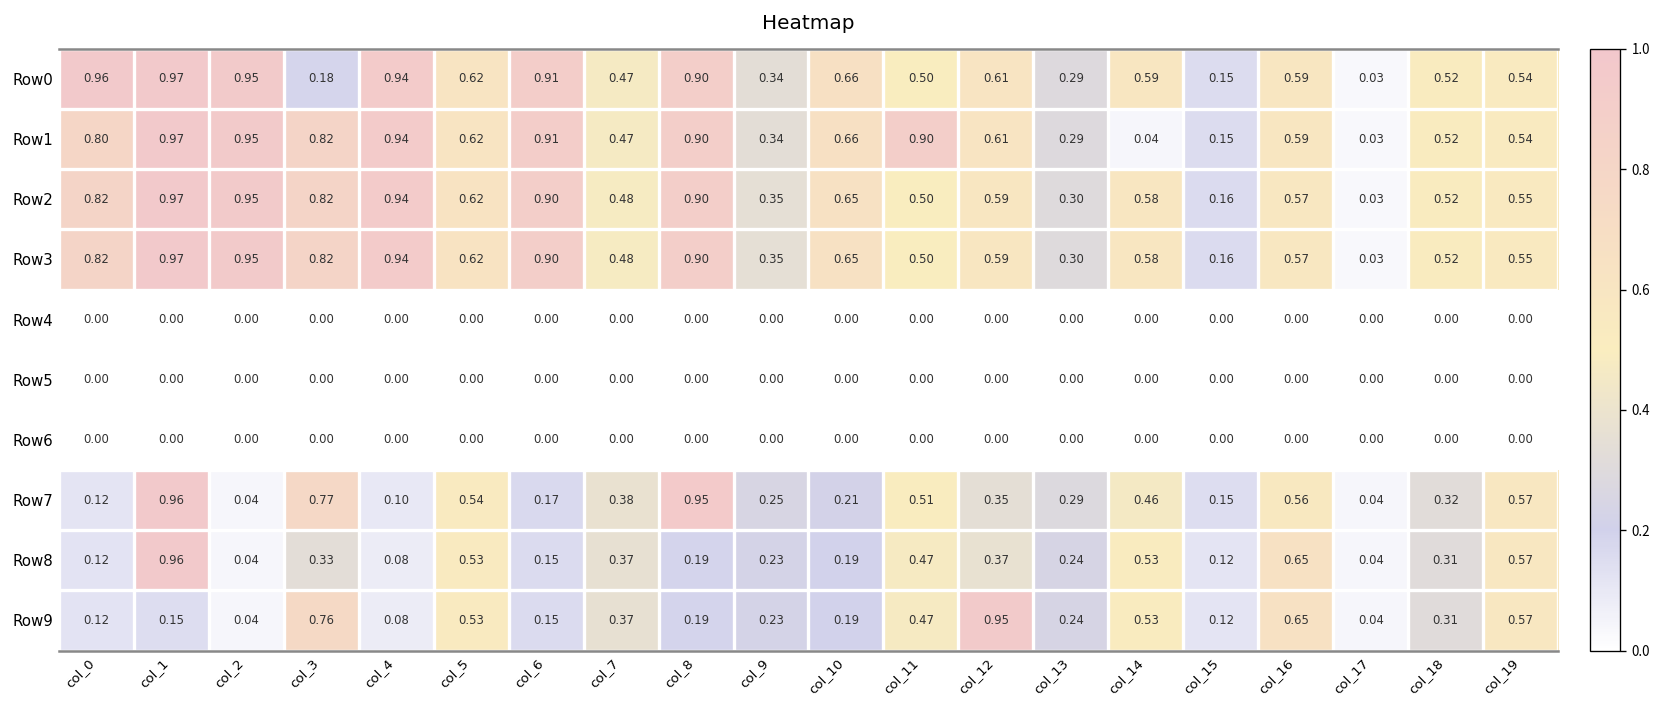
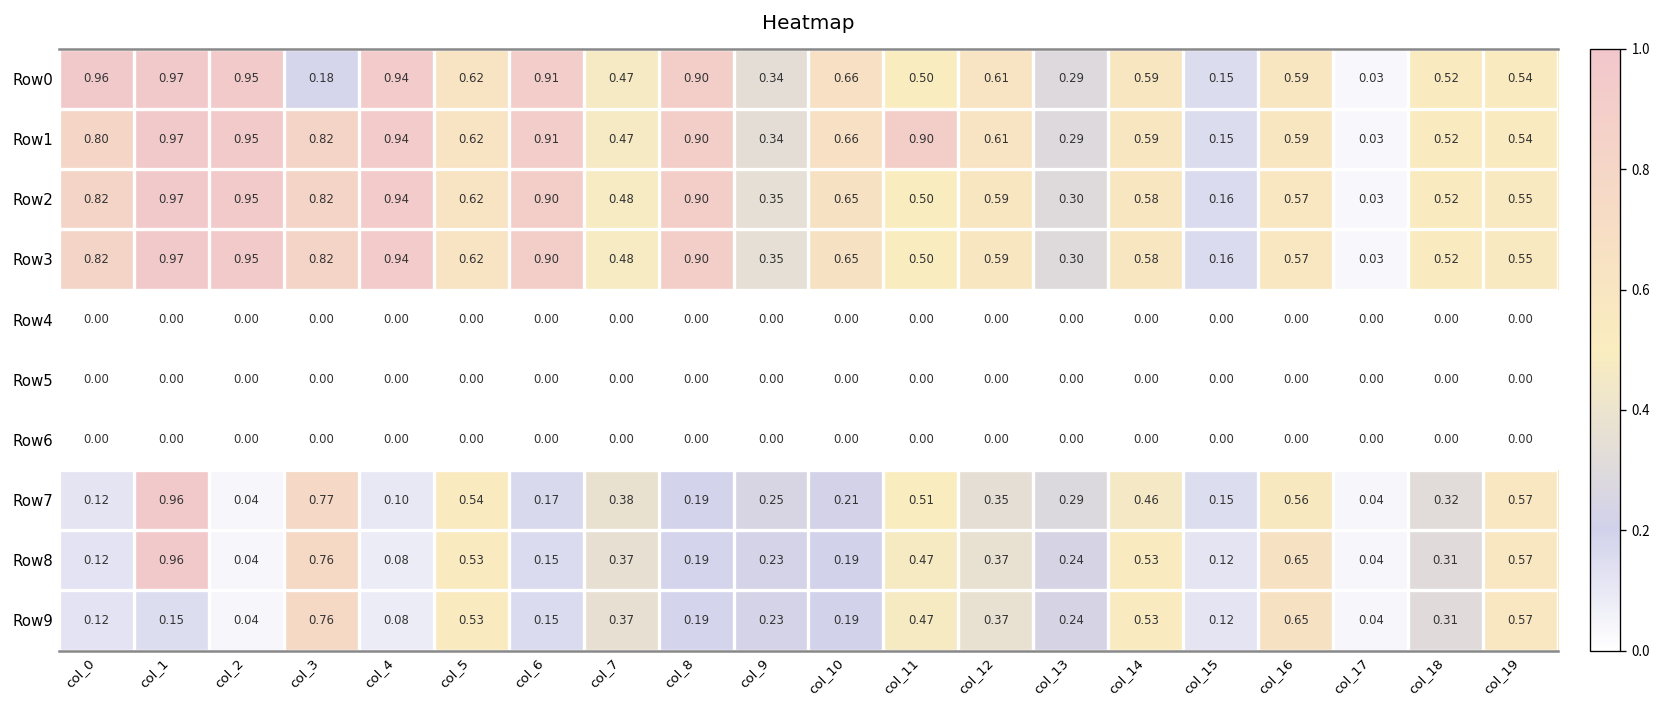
  {
    "Row0": {
      "col_0": 0.96,
      "col_1": 0.97,
      "col_2": 0.95,
      "col_3": 0.18,
      "col_4": 0.94,
      "col_5": 0.62,
      "col_6": 0.91,
      "col_7": 0.47,
      "col_8": 0.90,
      "col_9": 0.34,
      "col_10": 0.66,
      "col_11": 0.50,
      "col_12": 0.61,
      "col_13": 0.29,
      "col_14": 0.59,
      "col_15": 0.15,
      "col_16": 0.59,
      "col_17": 0.03,
      "col_18": 0.52,
      "col_19": 0.54
    },
    "Row1": {
      "col_0": 0.80,
      "col_1": 0.97,
      "col_2": 0.95,
      "col_3": 0.82,
      "col_4": 0.94,
      "col_5": 0.62,
      "col_6": 0.91,
      "col_7": 0.47,
      "col_8": 0.90,
      "col_9": 0.34,
      "col_10": 0.66,
      "col_11": 0.90,
      "col_12": 0.61,
      "col_13": 0.29,
-     "col_14": 0.04,
+     "col_14": 0.59,
      "col_15": 0.15,
      "col_16": 0.59,
      "col_17": 0.03,
      "col_18": 0.52,
      "col_19": 0.54
    },
    "Row2": {
      "col_0": 0.82,
      "col_1": 0.97,
      "col_2": 0.95,
      "col_3": 0.82,
      "col_4": 0.94,
      "col_5": 0.62,
      "col_6": 0.90,
      "col_7": 0.48,
      "col_8": 0.90,
      "col_9": 0.35,
      "col_10": 0.65,
      "col_11": 0.50,
      "col_12": 0.59,
      "col_13": 0.30,
      "col_14": 0.58,
      "col_15": 0.16,
      "col_16": 0.57,
      "col_17": 0.03,
      "col_18": 0.52,
      "col_19": 0.55
    },
    "Row3": {
      "col_0": 0.82,
      "col_1": 0.97,
      "col_2": 0.95,
      "col_3": 0.82,
      "col_4": 0.94,
      "col_5": 0.62,
      "col_6": 0.90,
      "col_7": 0.48,
      "col_8": 0.90,
      "col_9": 0.35,
      "col_10": 0.65,
      "col_11": 0.50,
      "col_12": 0.59,
      "col_13": 0.30,
      "col_14": 0.58,
      "col_15": 0.16,
      "col_16": 0.57,
      "col_17": 0.03,
      "col_18": 0.52,
      "col_19": 0.55
    },
    "Row4": {
      "col_0": 0.00,
      "col_1": 0.00,
      "col_2": 0.00,
      "col_3": 0.00,
      "col_4": 0.00,
      "col_5": 0.00,
      "col_6": 0.00,
      "col_7": 0.00,
      "col_8": 0.00,
      "col_9": 0.00,
      "col_10": 0.00,
      "col_11": 0.00,
      "col_12": 0.00,
      "col_13": 0.00,
      "col_14": 0.00,
      "col_15": 0.00,
      "col_16": 0.00,
      "col_17": 0.00,
      "col_18": 0.00,
      "col_19": 0.00
    },
    "Row5": {
      "col_0": 0.00,
      "col_1": 0.00,
      "col_2": 0.00,
      "col_3": 0.00,
      "col_4": 0.00,
      "col_5": 0.00,
      "col_6": 0.00,
      "col_7": 0.00,
      "col_8": 0.00,
      "col_9": 0.00,
      "col_10": 0.00,
      "col_11": 0.00,
      "col_12": 0.00,
      "col_13": 0.00,
      "col_14": 0.00,
      "col_15": 0.00,
      "col_16": 0.00,
      "col_17": 0.00,
      "col_18": 0.00,
      "col_19": 0.00
    },
    "Row6": {
      "col_0": 0.00,
      "col_1": 0.00,
      "col_2": 0.00,
      "col_3": 0.00,
      "col_4": 0.00,
      "col_5": 0.00,
      "col_6": 0.00,
      "col_7": 0.00,
      "col_8": 0.00,
      "col_9": 0.00,
      "col_10": 0.00,
      "col_11": 0.00,
      "col_12": 0.00,
      "col_13": 0.00,
      "col_14": 0.00,
      "col_15": 0.00,
      "col_16": 0.00,
      "col_17": 0.00,
      "col_18": 0.00,
      "col_19": 0.00
    },
    "Row7": {
      "col_0": 0.12,
      "col_1": 0.96,
      "col_2": 0.04,
      "col_3": 0.77,
      "col_4": 0.10,
      "col_5": 0.54,
      "col_6": 0.17,
      "col_7": 0.38,
-     "col_8": 0.95,
+     "col_8": 0.19,
      "col_9": 0.25,
      "col_10": 0.21,
      "col_11": 0.51,
      "col_12": 0.35,
      "col_13": 0.29,
      "col_14": 0.46,
      "col_15": 0.15,
      "col_16": 0.56,
      "col_17": 0.04,
      "col_18": 0.32,
      "col_19": 0.57
    },
    "Row8": {
      "col_0": 0.12,
      "col_1": 0.96,
      "col_2": 0.04,
-     "col_3": 0.33,
+     "col_3": 0.76,
      "col_4": 0.08,
      "col_5": 0.53,
      "col_6": 0.15,
      "col_7": 0.37,
      "col_8": 0.19,
      "col_9": 0.23,
      "col_10": 0.19,
      "col_11": 0.47,
      "col_12": 0.37,
      "col_13": 0.24,
      "col_14": 0.53,
      "col_15": 0.12,
      "col_16": 0.65,
      "col_17": 0.04,
      "col_18": 0.31,
      "col_19": 0.57
    },
    "Row9": {
      "col_0": 0.12,
      "col_1": 0.15,
      "col_2": 0.04,
      "col_3": 0.76,
      "col_4": 0.08,
      "col_5": 0.53,
      "col_6": 0.15,
      "col_7": 0.37,
      "col_8": 0.19,
      "col_9": 0.23,
      "col_10": 0.19,
      "col_11": 0.47,
-     "col_12": 0.95,
+     "col_12": 0.37,
      "col_13": 0.24,
      "col_14": 0.53,
      "col_15": 0.12,
      "col_16": 0.65,
      "col_17": 0.04,
      "col_18": 0.31,
      "col_19": 0.57
    }
  }
